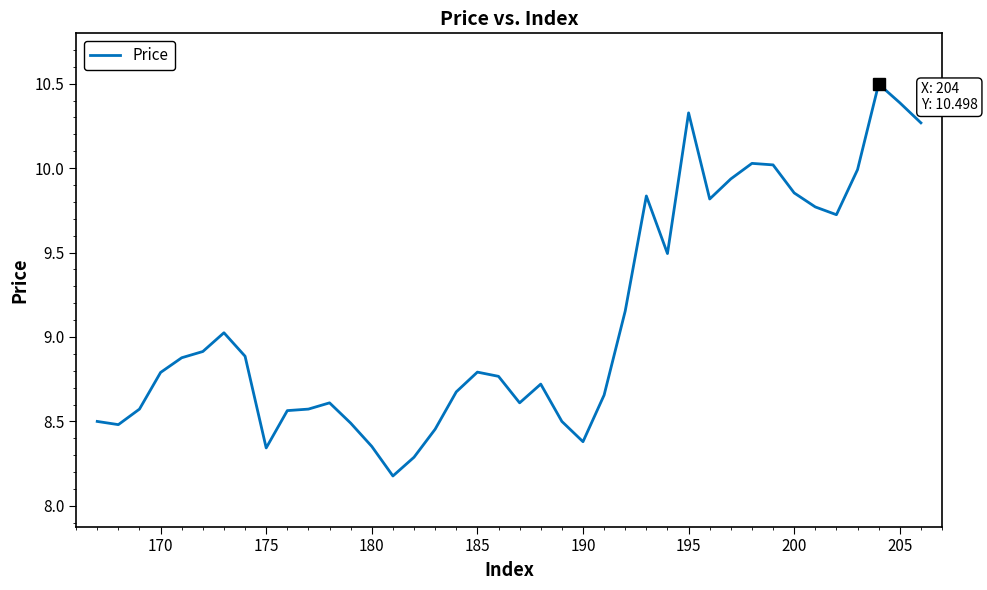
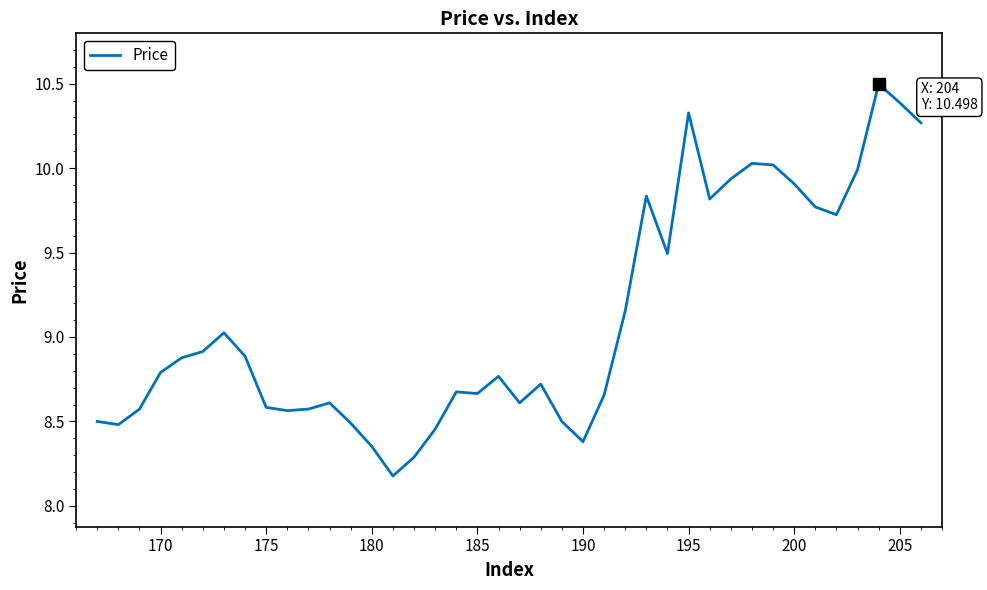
  {
    "Price": {
      "170": 8.79,
-     "175": 8.34,
+     "175": 8.58,
      "180": 8.35,
-     "185": 8.79,
+     "185": 8.67,
      "190": 8.38,
      "195": 10.33,
-     "200": 9.85,
+     "200": 9.91,
      "205": 10.39
    }
  }
